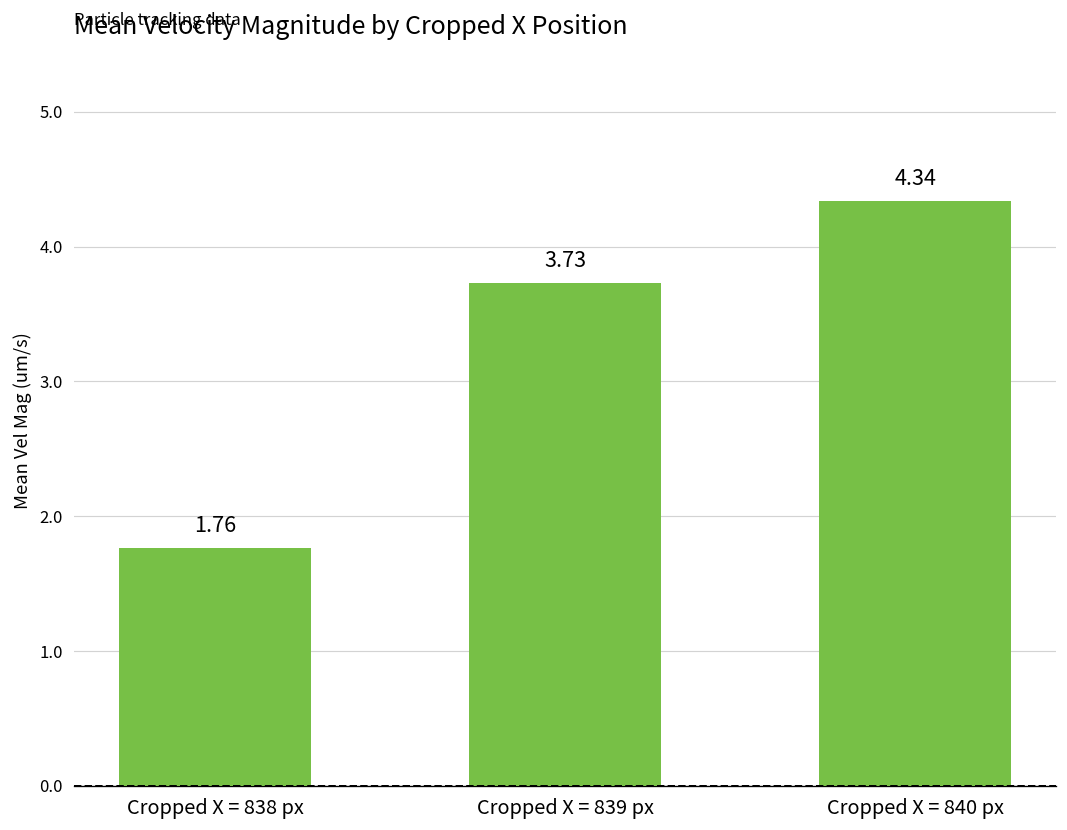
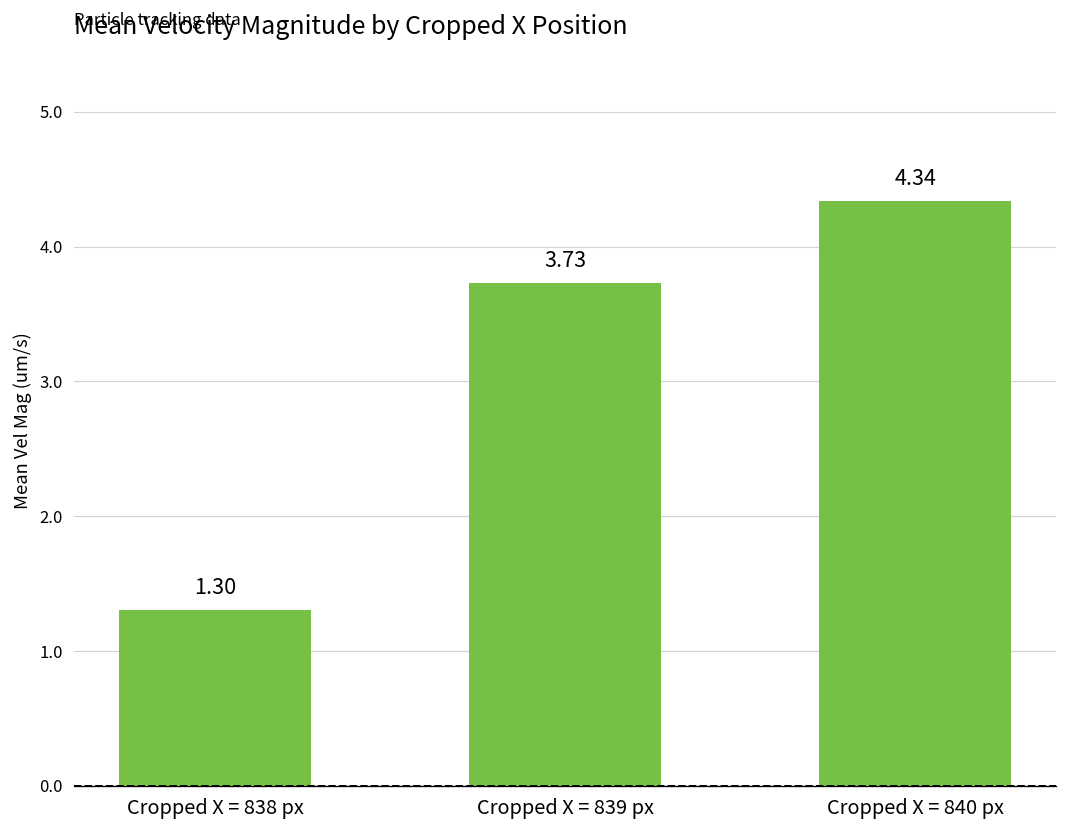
  {
-   "Cropped X = 838 px": 1.76,
+   "Cropped X = 838 px": 1.30,
    "Cropped X = 839 px": 3.73,
    "Cropped X = 840 px": 4.34
  }
